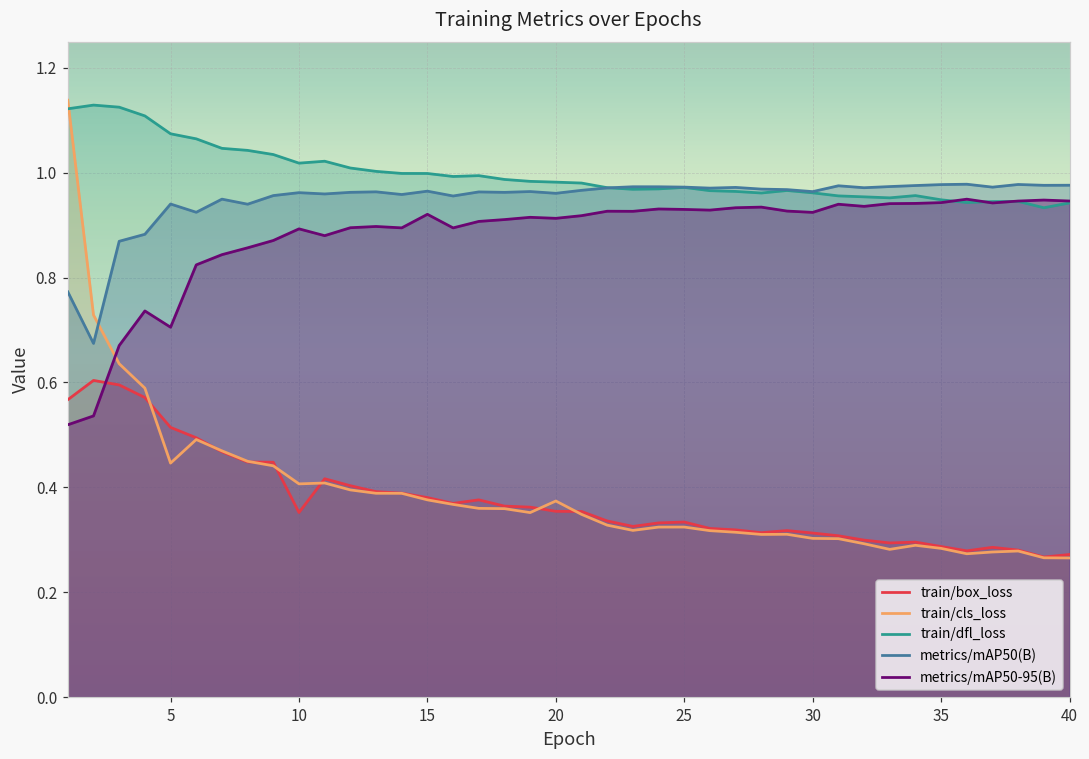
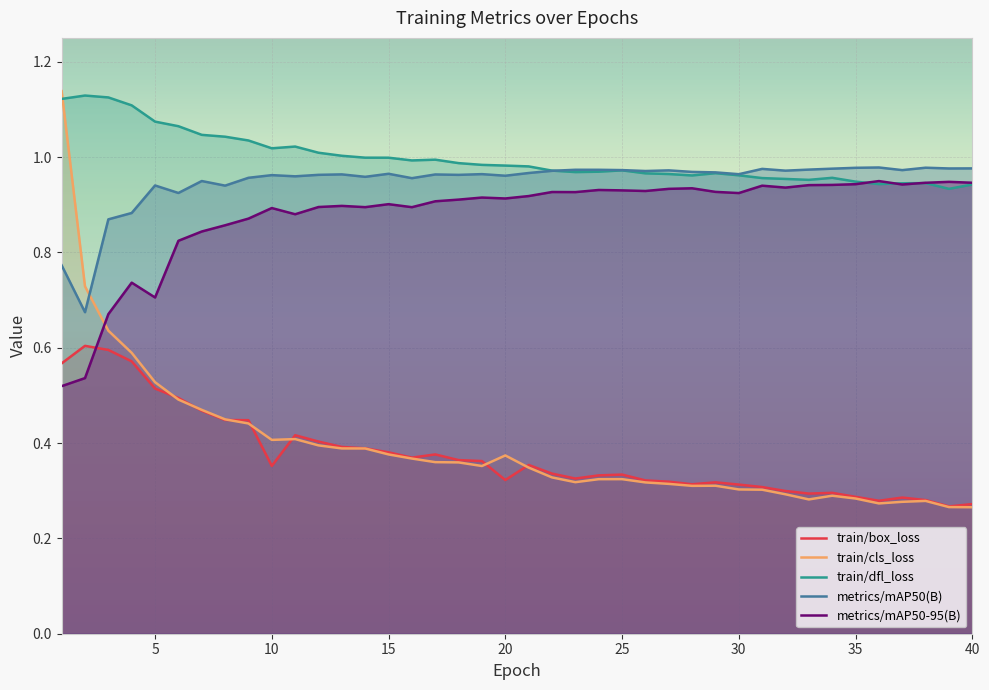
  {
    "train/box_loss": {
      "5": 0.51,
      "10": 0.35,
-     "20": 0.35,
+     "20": 0.32,
      "25": 0.33,
      "30": 0.31,
      "40": 0.27
    },
    "train/cls_loss": {
-     "5": 0.45,
+     "5": 0.53,
      "10": 0.41,
      "20": 0.37,
      "25": 0.32,
      "30": 0.30,
      "40": 0.27
    },
    "metrics/mAP50-95(B)": {
      "5": 0.71,
      "10": 0.89,
-     "15": 0.92,
+     "15": 0.90,
      "20": 0.91,
      "25": 0.93,
      "30": 0.92,
      "35": 0.94
    }
  }
